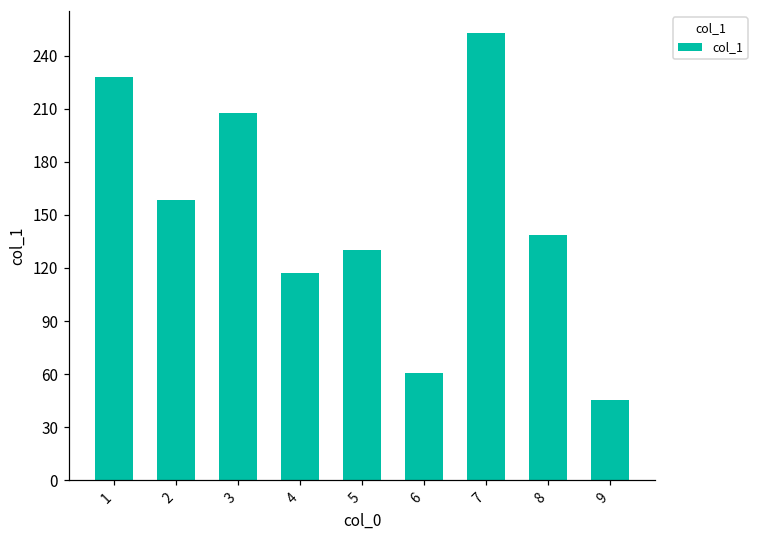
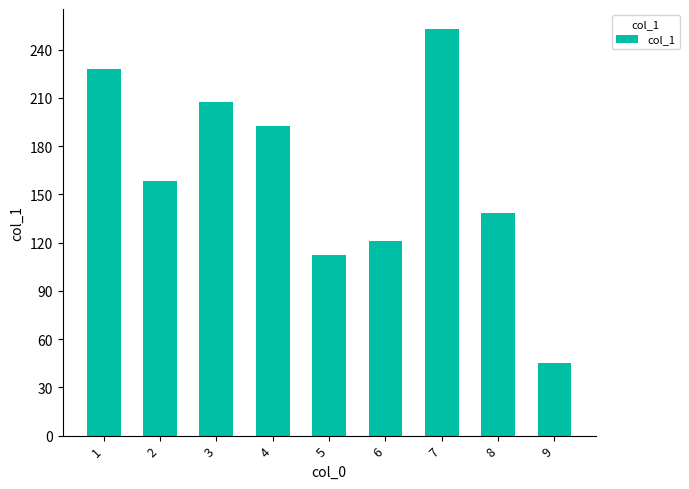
  {
    "1": 228,
    "2": 159,
    "3": 207,
-   "4": 117,
-   "5": 130,
-   "6": 61,
+   "4": 193,
+   "5": 112,
+   "6": 121,
    "7": 253,
    "8": 139,
    "9": 45
  }
